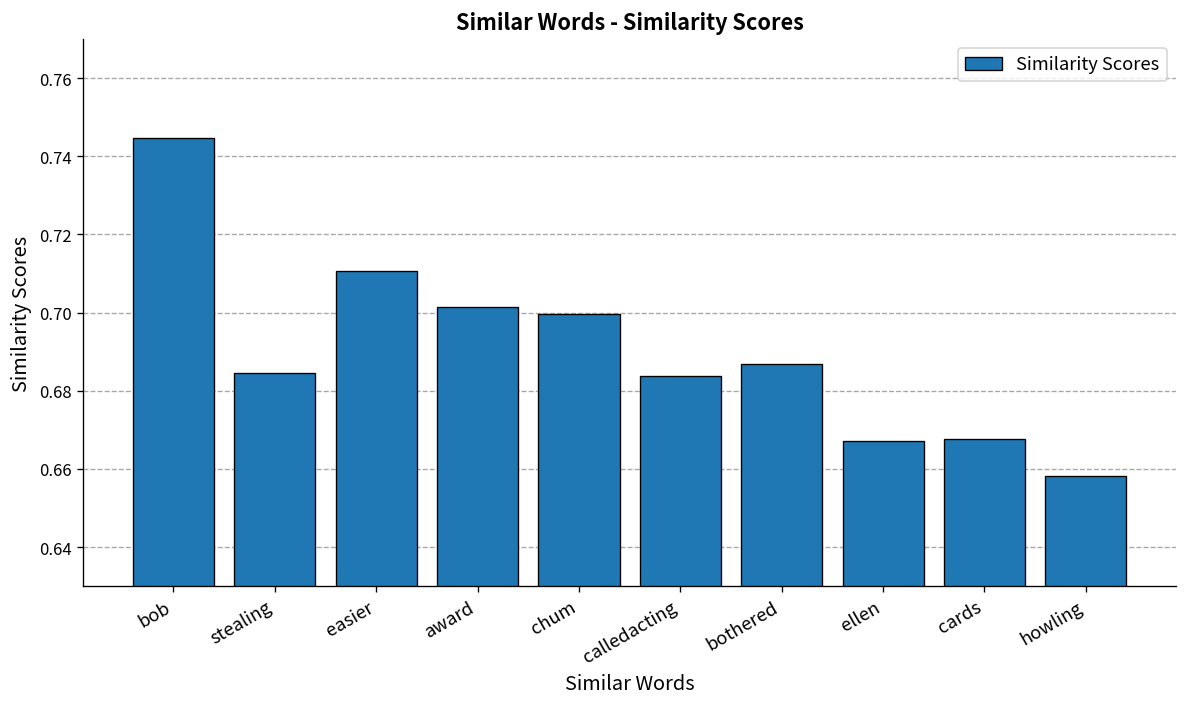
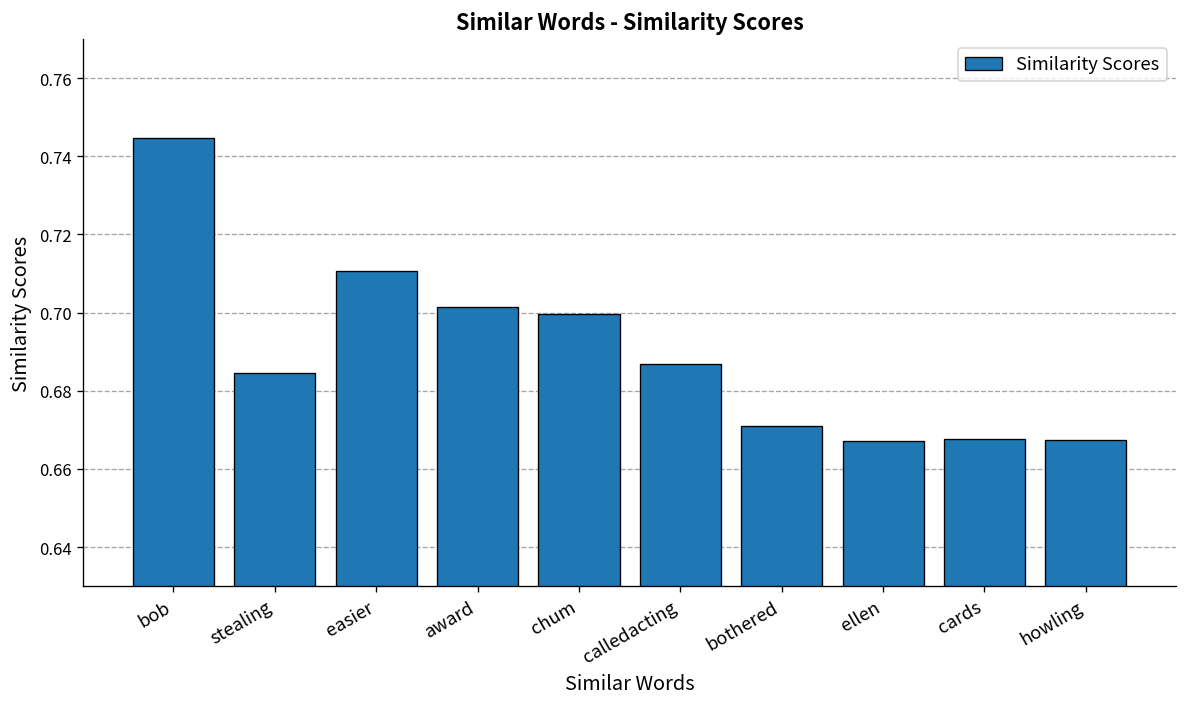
  {
    "bob": 0.745,
    "stealing": 0.685,
    "easier": 0.711,
    "award": 0.701,
    "chum": 0.700,
-   "calledacting": 0.684,
-   "bothered": 0.687,
+   "calledacting": 0.687,
+   "bothered": 0.671,
    "ellen": 0.667,
    "cards": 0.668,
-   "howling": 0.658
+   "howling": 0.667
  }
